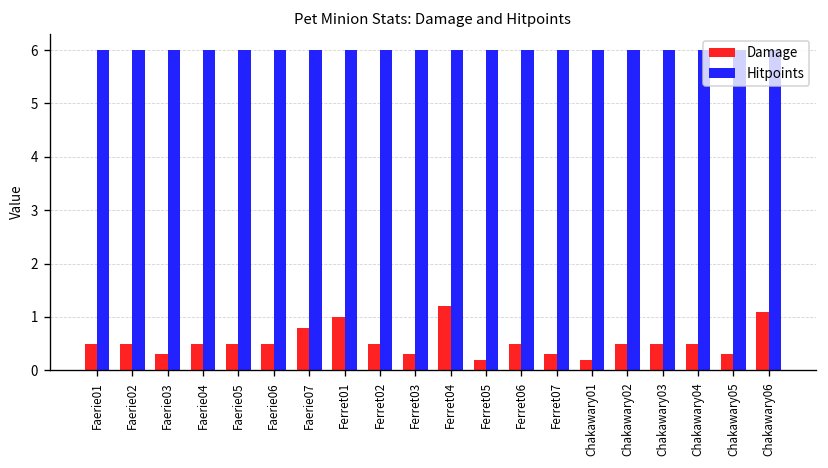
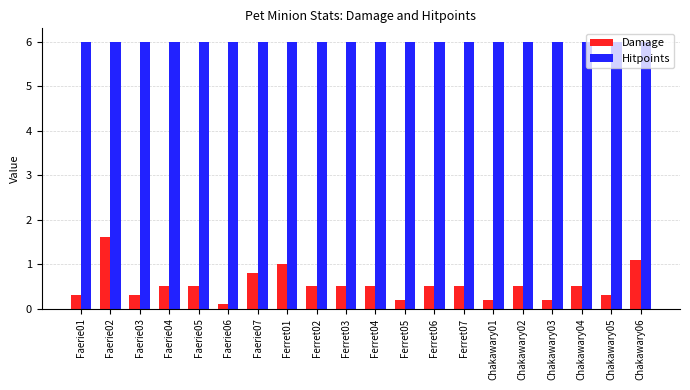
  {
    "Damage": {
-     "Faerie01": 0.5,
-     "Faerie02": 0.5,
+     "Faerie01": 0.3,
+     "Faerie02": 1.6,
      "Faerie03": 0.3,
      "Faerie04": 0.5,
      "Faerie05": 0.5,
-     "Faerie06": 0.5,
+     "Faerie06": 0.1,
      "Faerie07": 0.8,
      "Ferret01": 1.0,
      "Ferret02": 0.5,
-     "Ferret03": 0.3,
-     "Ferret04": 1.2,
+     "Ferret03": 0.5,
+     "Ferret04": 0.5,
      "Ferret05": 0.2,
      "Ferret06": 0.5,
-     "Ferret07": 0.3,
+     "Ferret07": 0.5,
      "Chakawary01": 0.2,
      "Chakawary02": 0.5,
-     "Chakawary03": 0.5,
+     "Chakawary03": 0.2,
      "Chakawary04": 0.5,
      "Chakawary05": 0.3,
      "Chakawary06": 1.1
    },
    "Hitpoints": {
      "Faerie01": 6.0,
      "Faerie02": 6.0,
      "Faerie03": 6.0,
      "Faerie04": 6.0,
      "Faerie05": 6.0,
      "Faerie06": 6.0,
      "Faerie07": 6.0,
      "Ferret01": 6.0,
      "Ferret02": 6.0,
      "Ferret03": 6.0,
      "Ferret04": 6.0,
      "Ferret05": 6.0,
      "Ferret06": 6.0,
      "Ferret07": 6.0,
      "Chakawary01": 6.0,
      "Chakawary02": 6.0,
      "Chakawary03": 6.0
    }
  }
